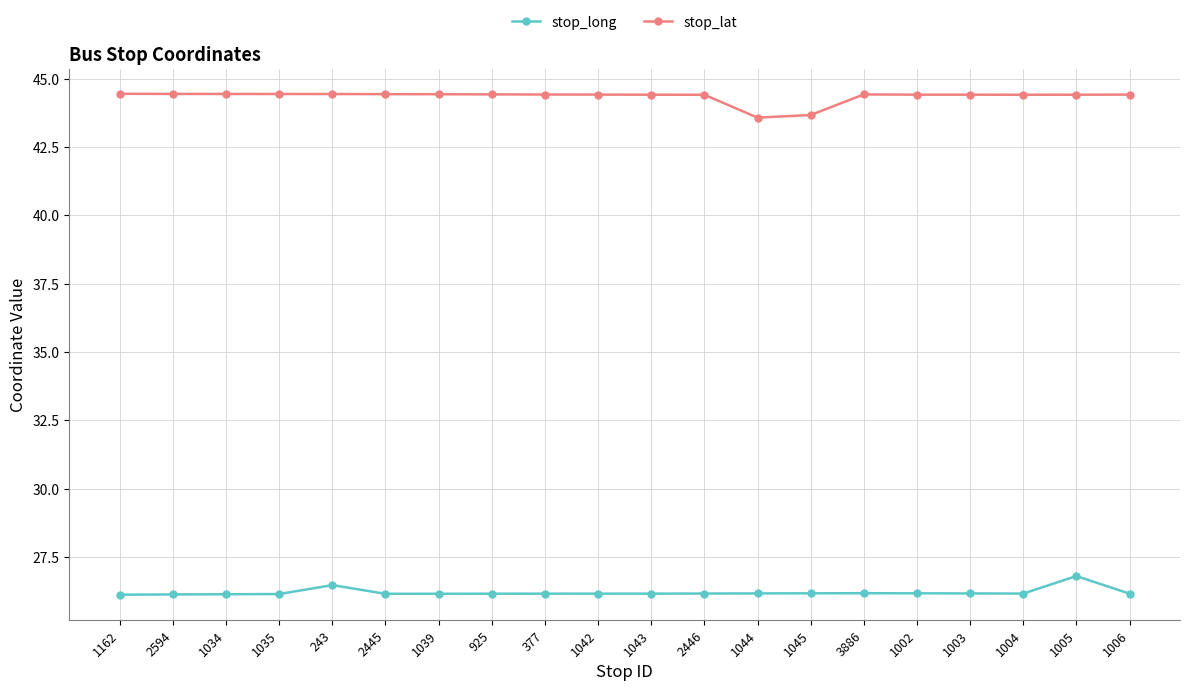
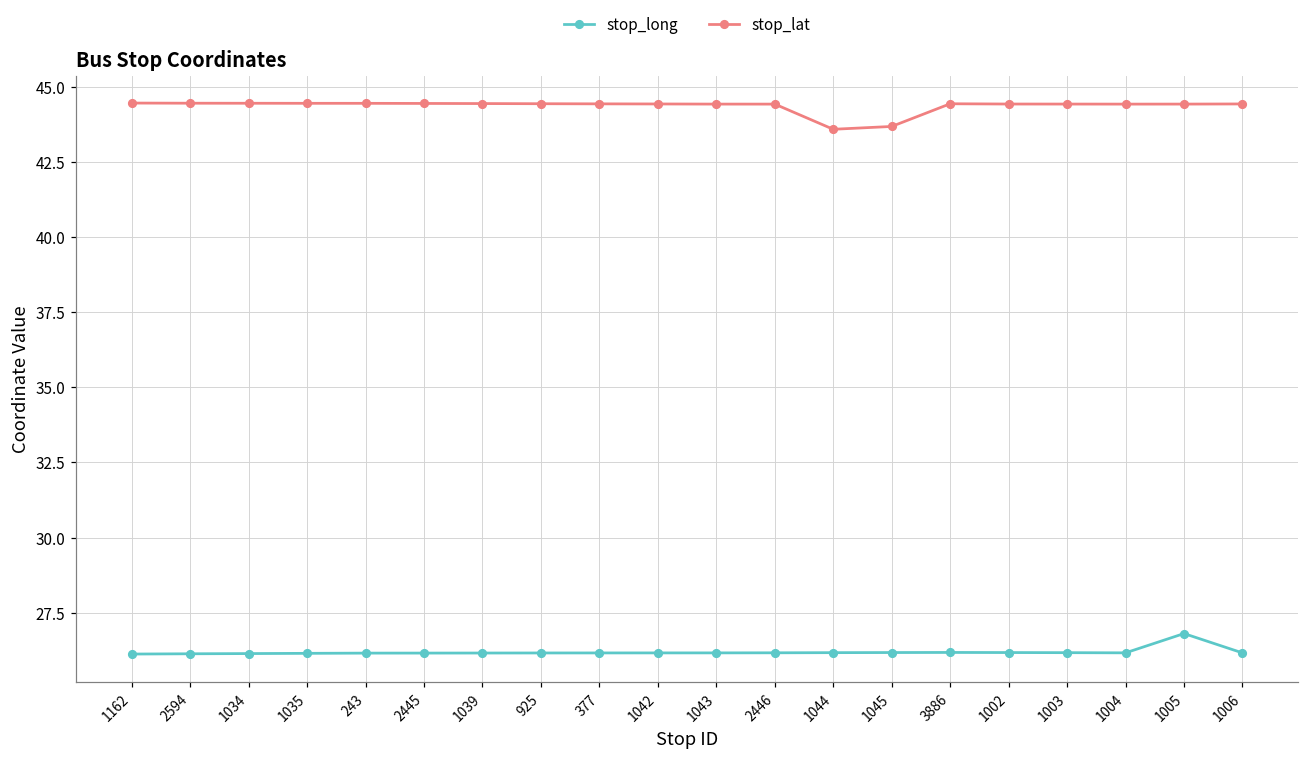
  {
    "stop_long": {
      "1162": 26.1,
      "2594": 26.1,
      "1034": 26.1,
      "1035": 26.1,
-     "243": 26.5,
+     "243": 26.2,
      "2445": 26.2,
      "1039": 26.2,
      "925": 26.2,
      "377": 26.2,
      "1042": 26.2,
      "1043": 26.2,
      "2446": 26.2,
      "1044": 26.2,
      "1045": 26.2,
      "3886": 26.2,
      "1002": 26.2,
      "1003": 26.2,
      "1004": 26.2,
      "1005": 26.8,
      "1006": 26.2
    },
    "stop_lat": {
      "1162": 44.5,
      "2594": 44.4,
      "1034": 44.4,
      "1035": 44.4,
      "243": 44.4,
      "2445": 44.4,
      "1039": 44.4,
      "925": 44.4,
      "377": 44.4,
      "1042": 44.4,
      "1043": 44.4,
      "2446": 44.4,
      "1044": 43.6,
      "1045": 43.7,
      "3886": 44.4,
      "1002": 44.4,
      "1003": 44.4,
      "1004": 44.4,
      "1005": 44.4,
      "1006": 44.4
    }
  }
